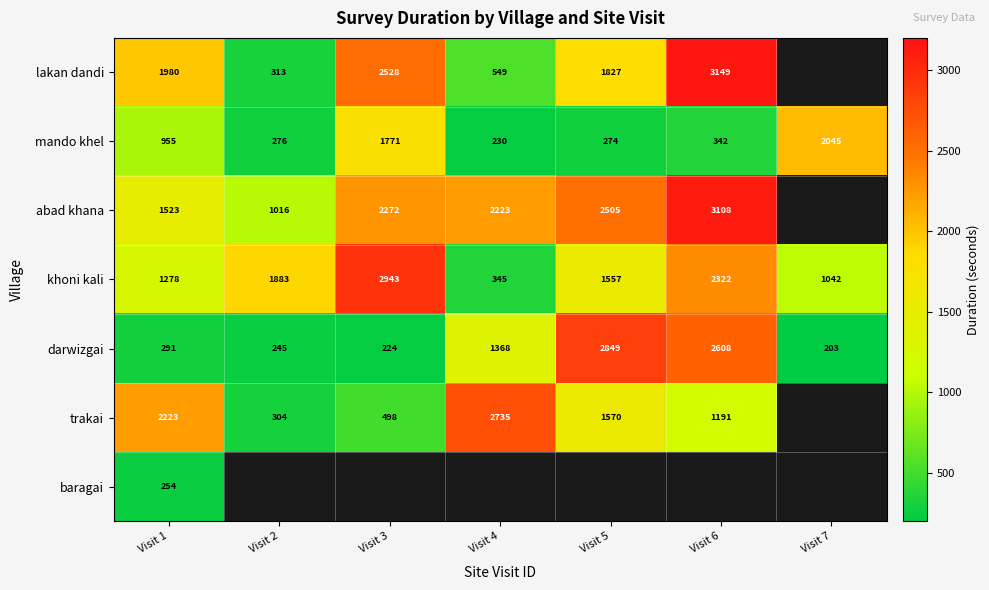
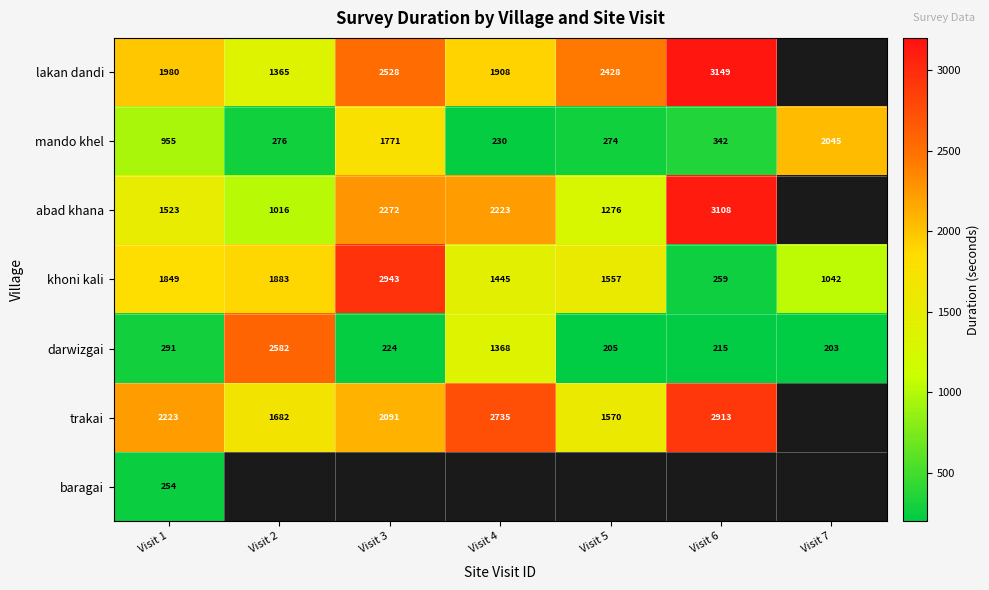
  {
    "lakan dandi": {
      "Visit 1": 1980,
-     "Visit 2": 313,
+     "Visit 2": 1365,
      "Visit 3": 2528,
-     "Visit 4": 549,
-     "Visit 5": 1827,
+     "Visit 4": 1908,
+     "Visit 5": 2428,
      "Visit 6": 3149
    },
    "mando khel": {
      "Visit 1": 955,
      "Visit 2": 276,
      "Visit 3": 1771,
      "Visit 4": 230,
      "Visit 5": 274,
      "Visit 6": 342,
      "Visit 7": 2045
    },
    "abad khana": {
      "Visit 1": 1523,
      "Visit 2": 1016,
      "Visit 3": 2272,
      "Visit 4": 2223,
-     "Visit 5": 2505,
+     "Visit 5": 1276,
      "Visit 6": 3108
    },
    "khoni kali": {
-     "Visit 1": 1278,
+     "Visit 1": 1849,
      "Visit 2": 1883,
      "Visit 3": 2943,
-     "Visit 4": 345,
+     "Visit 4": 1445,
      "Visit 5": 1557,
-     "Visit 6": 2322,
+     "Visit 6": 259,
      "Visit 7": 1042
    },
    "darwizgai": {
      "Visit 1": 291,
-     "Visit 2": 245,
+     "Visit 2": 2582,
      "Visit 3": 224,
      "Visit 4": 1368,
-     "Visit 5": 2849,
-     "Visit 6": 2608,
+     "Visit 5": 205,
+     "Visit 6": 215,
      "Visit 7": 203
    },
    "trakai": {
      "Visit 1": 2223,
-     "Visit 2": 304,
-     "Visit 3": 498,
+     "Visit 2": 1682,
+     "Visit 3": 2091,
      "Visit 4": 2735,
      "Visit 5": 1570,
-     "Visit 6": 1191
+     "Visit 6": 2913
    },
    "baragai": {
      "Visit 1": 254
    }
  }
